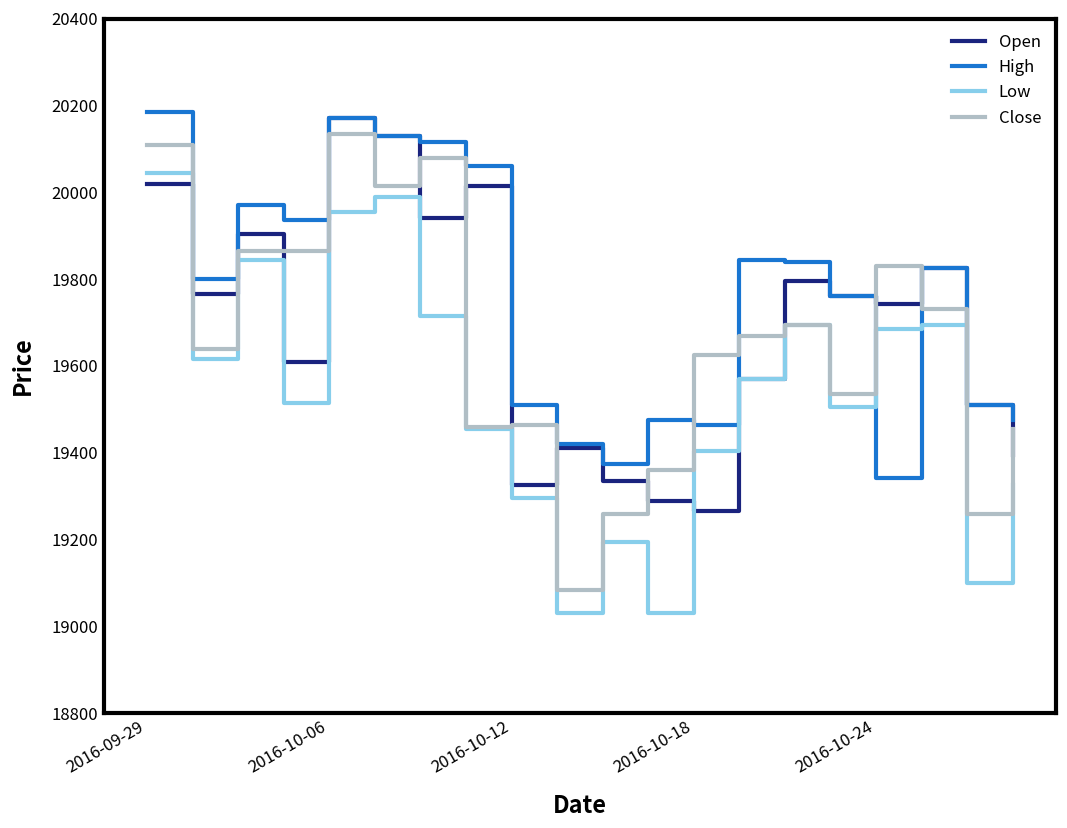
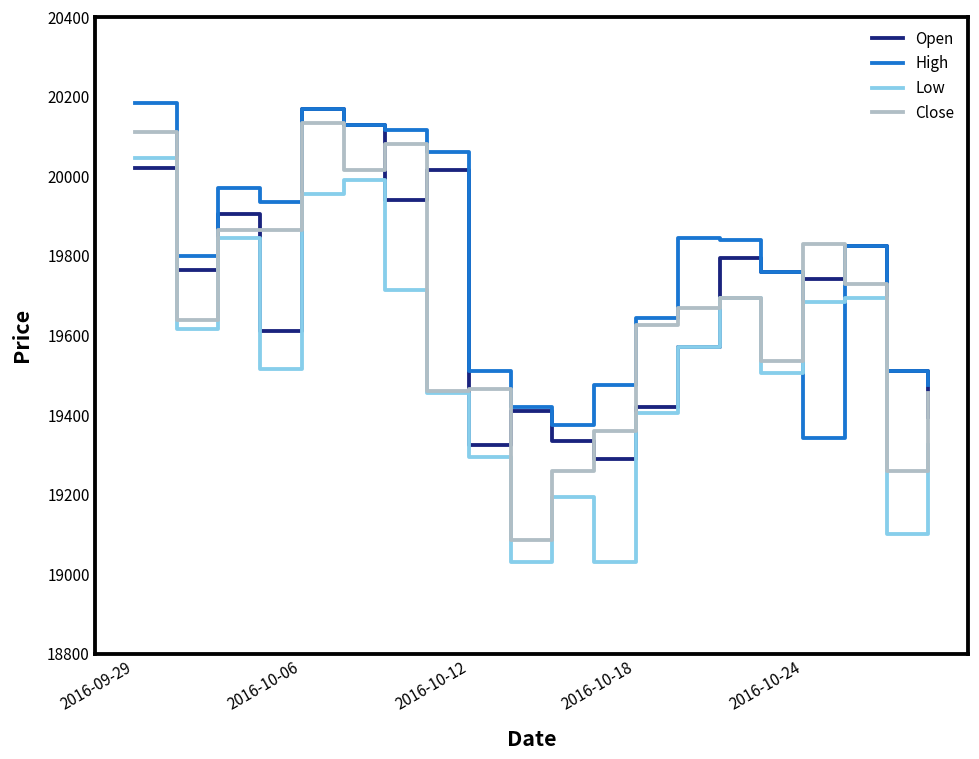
  {
    "Open": {
      "2016-09-29": 20020,
      "2016-10-12": 19330,
-     "2016-10-18": 19270,
+     "2016-10-18": 19420,
      "2016-10-24": 19740
    },
    "High": {
      "2016-09-29": 20190,
      "2016-10-12": 19510,
-     "2016-10-18": 19470,
+     "2016-10-18": 19650,
      "2016-10-24": 19340
    }
  }
